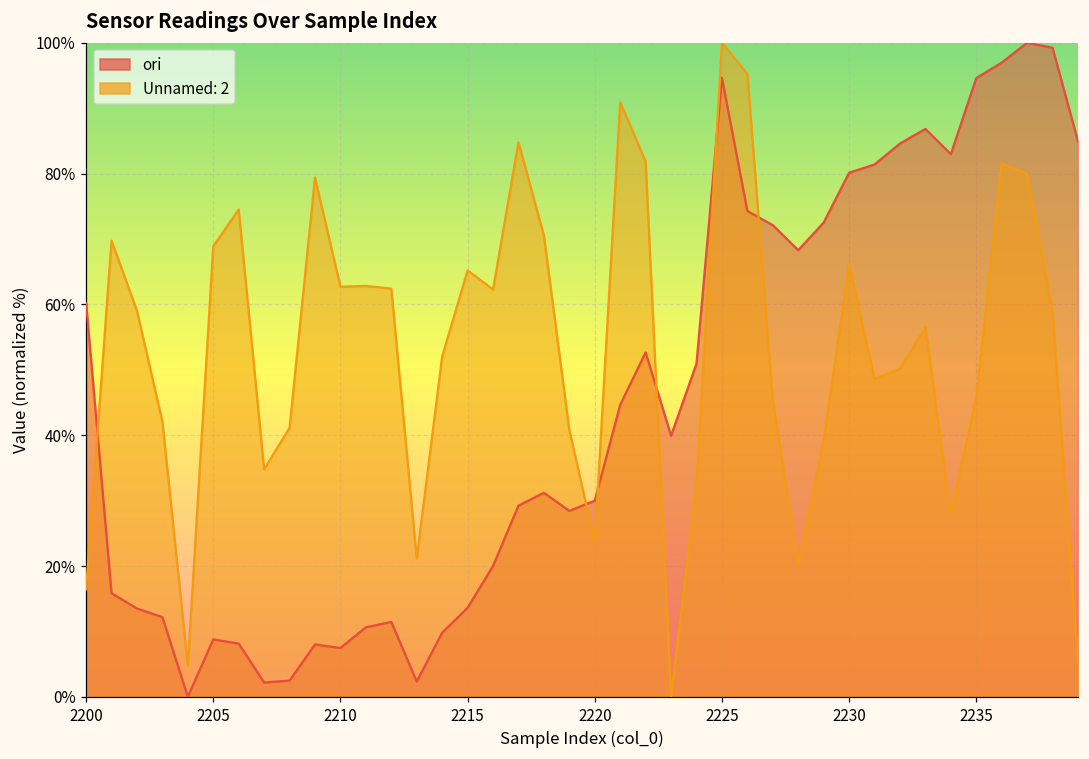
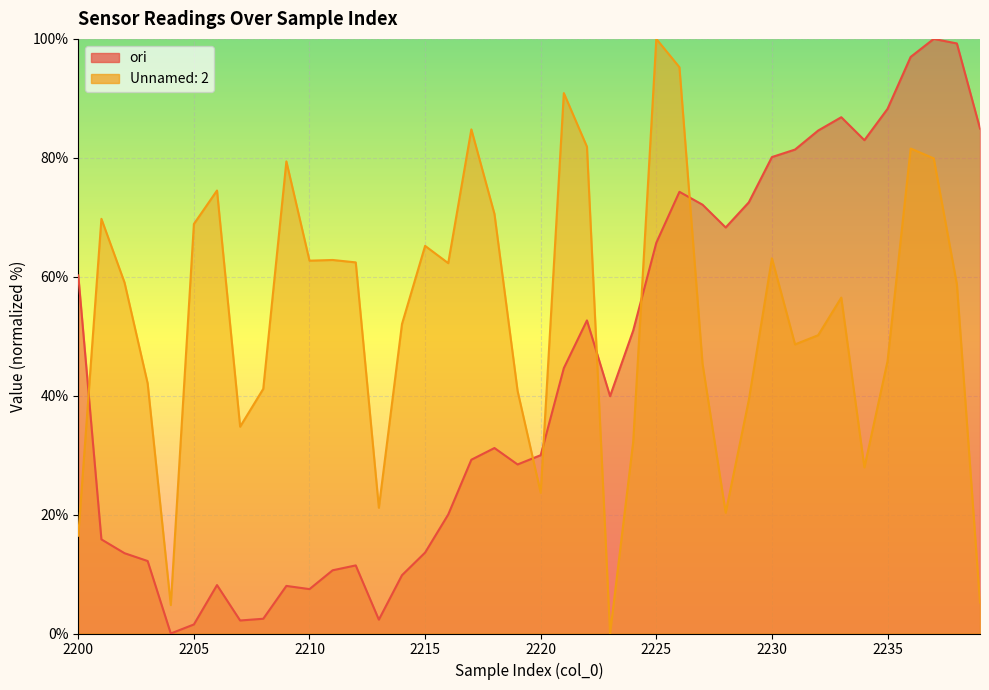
  {
    "ori": {
      "2200": "60%",
-     "2205": "9%",
+     "2205": "2%",
      "2210": "7%",
      "2215": "14%",
      "2220": "30%",
-     "2225": "95%",
+     "2225": "66%",
      "2230": "80%",
-     "2235": "95%"
+     "2235": "88%"
    },
    "Unnamed: 2": {
      "2200": "16%",
      "2205": "69%",
      "2210": "63%",
      "2215": "65%",
      "2220": "24%",
      "2225": "100%",
-     "2230": "66%",
+     "2230": "63%",
      "2235": "46%"
    }
  }
